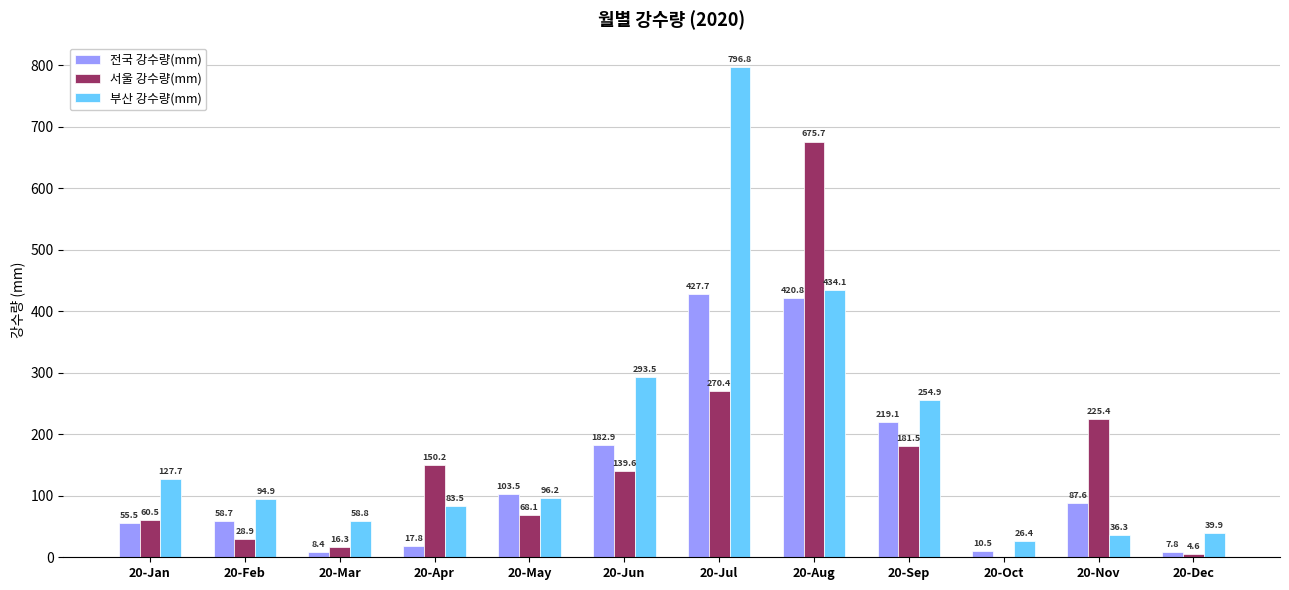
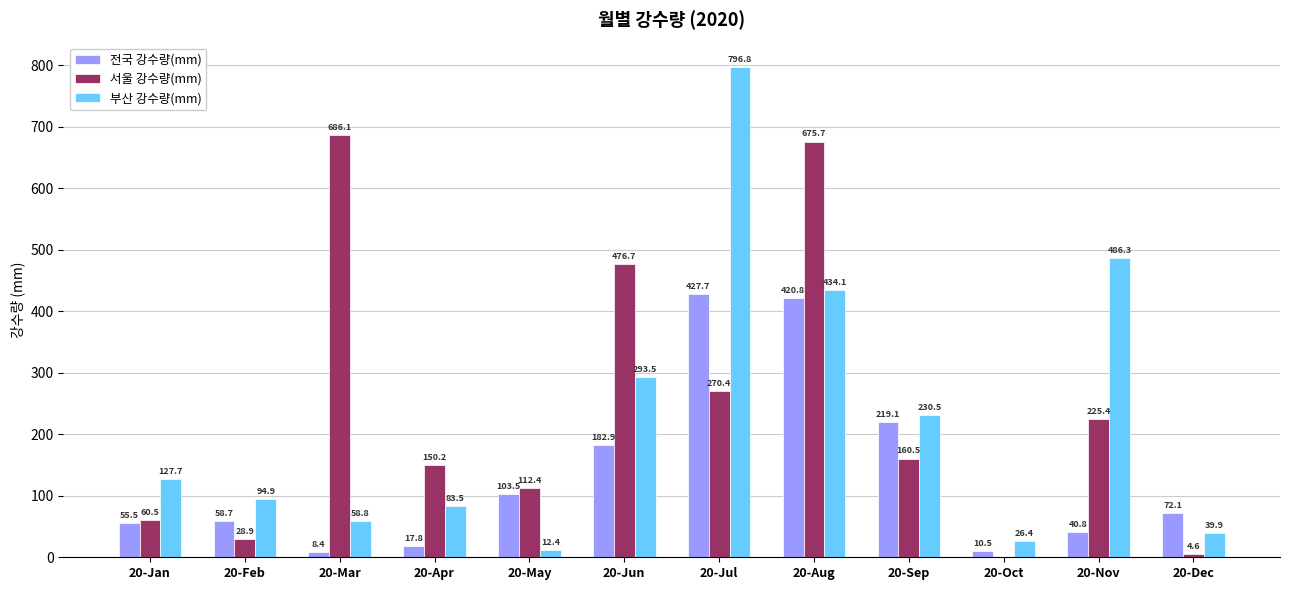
  {
    "전국 강수량(mm)": {
      "20-Jan": 55.5,
      "20-Feb": 58.7,
      "20-Mar": 8.4,
      "20-Apr": 17.8,
      "20-May": 103.5,
      "20-Jun": 182.9,
      "20-Jul": 427.7,
      "20-Aug": 420.8,
      "20-Sep": 219.1,
      "20-Oct": 10.5,
-     "20-Nov": 87.6,
-     "20-Dec": 7.8
+     "20-Nov": 40.8,
+     "20-Dec": 72.1
    },
    "서울 강수량(mm)": {
      "20-Jan": 60.5,
      "20-Feb": 28.9,
-     "20-Mar": 16.3,
+     "20-Mar": 686.1,
      "20-Apr": 150.2,
-     "20-May": 68.1,
-     "20-Jun": 139.6,
+     "20-May": 112.4,
+     "20-Jun": 476.7,
      "20-Jul": 270.4,
      "20-Aug": 675.7,
-     "20-Sep": 181.5,
+     "20-Sep": 160.5,
      "20-Nov": 225.4,
      "20-Dec": 4.6
    },
    "부산 강수량(mm)": {
      "20-Jan": 127.7,
      "20-Feb": 94.9,
      "20-Mar": 58.8,
      "20-Apr": 83.5,
-     "20-May": 96.2,
+     "20-May": 12.4,
      "20-Jun": 293.5,
      "20-Jul": 796.8,
      "20-Aug": 434.1,
-     "20-Sep": 254.9,
+     "20-Sep": 230.5,
      "20-Oct": 26.4,
-     "20-Nov": 36.3,
+     "20-Nov": 486.3,
      "20-Dec": 39.9
    }
  }
